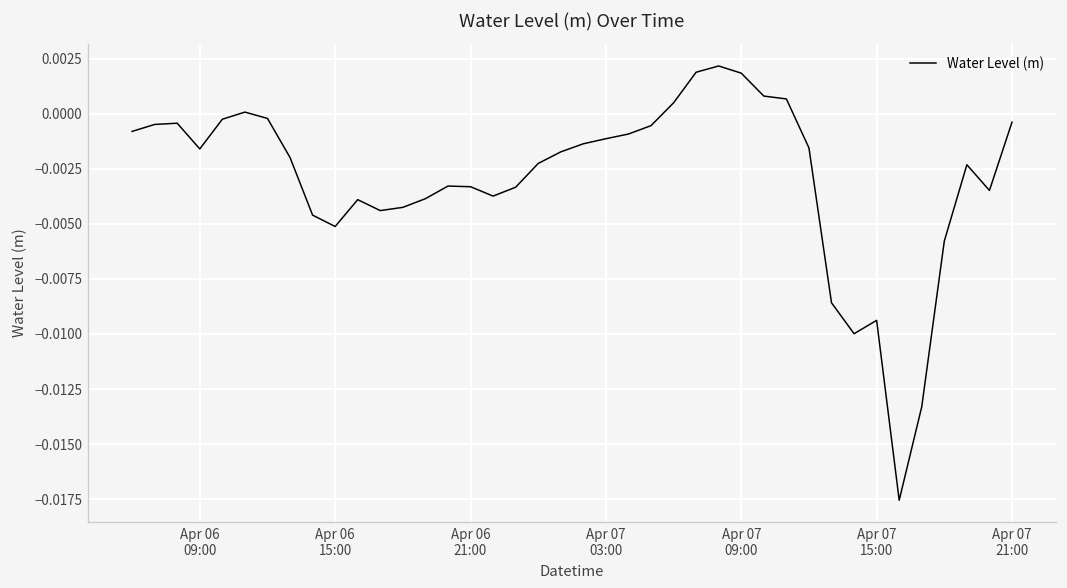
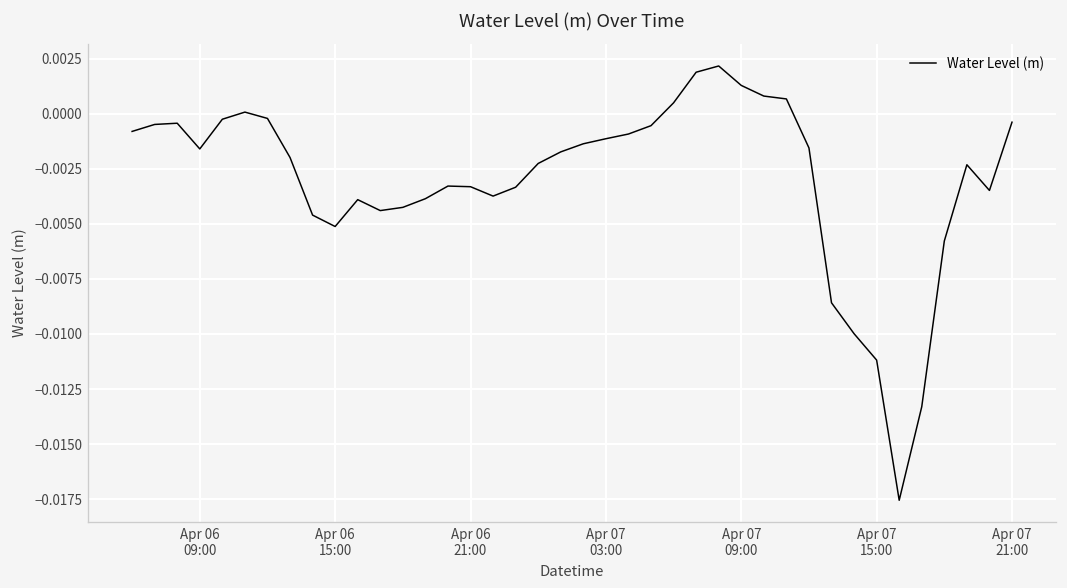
  {
    "Apr 06 09:00": -0.0016,
    "Apr 06 15:00": -0.0051,
    "Apr 06 21:00": -0.0033,
    "Apr 07 03:00": -0.0011,
-   "Apr 07 09:00": 0.0018,
-   "Apr 07 15:00": -0.0094,
+   "Apr 07 09:00": 0.0013,
+   "Apr 07 15:00": -0.0112,
    "Apr 07 21:00": -0.0004
  }
